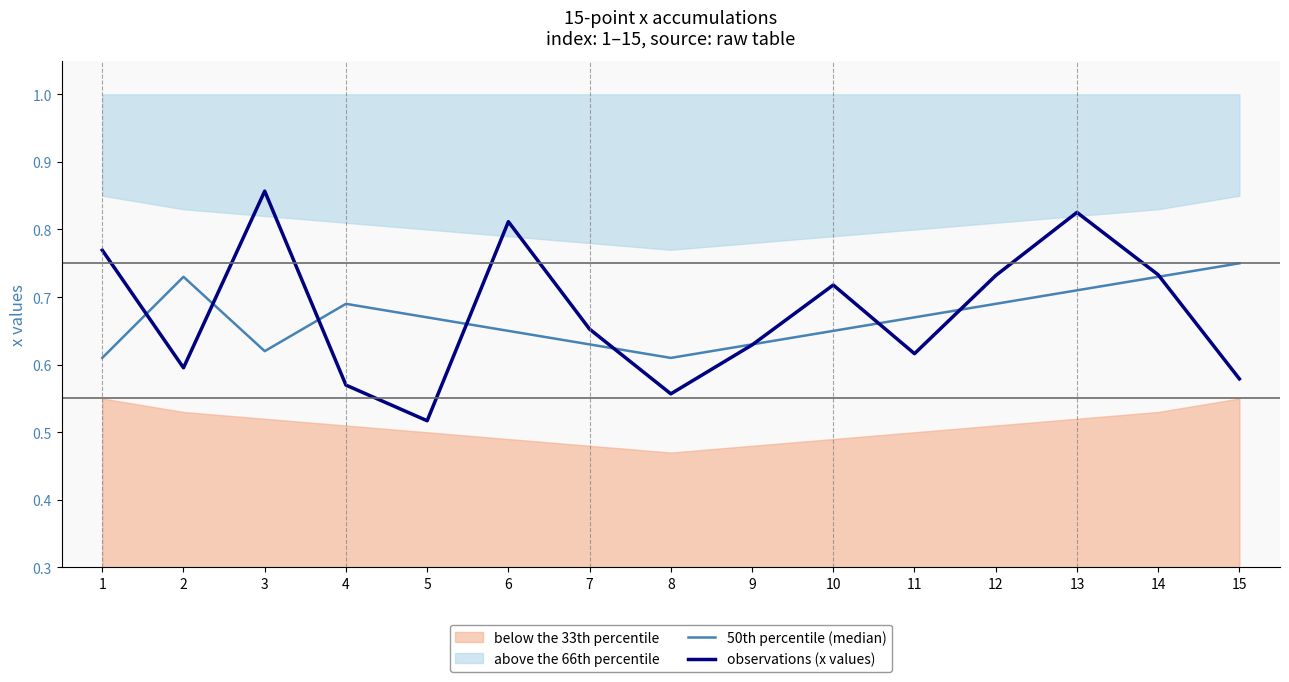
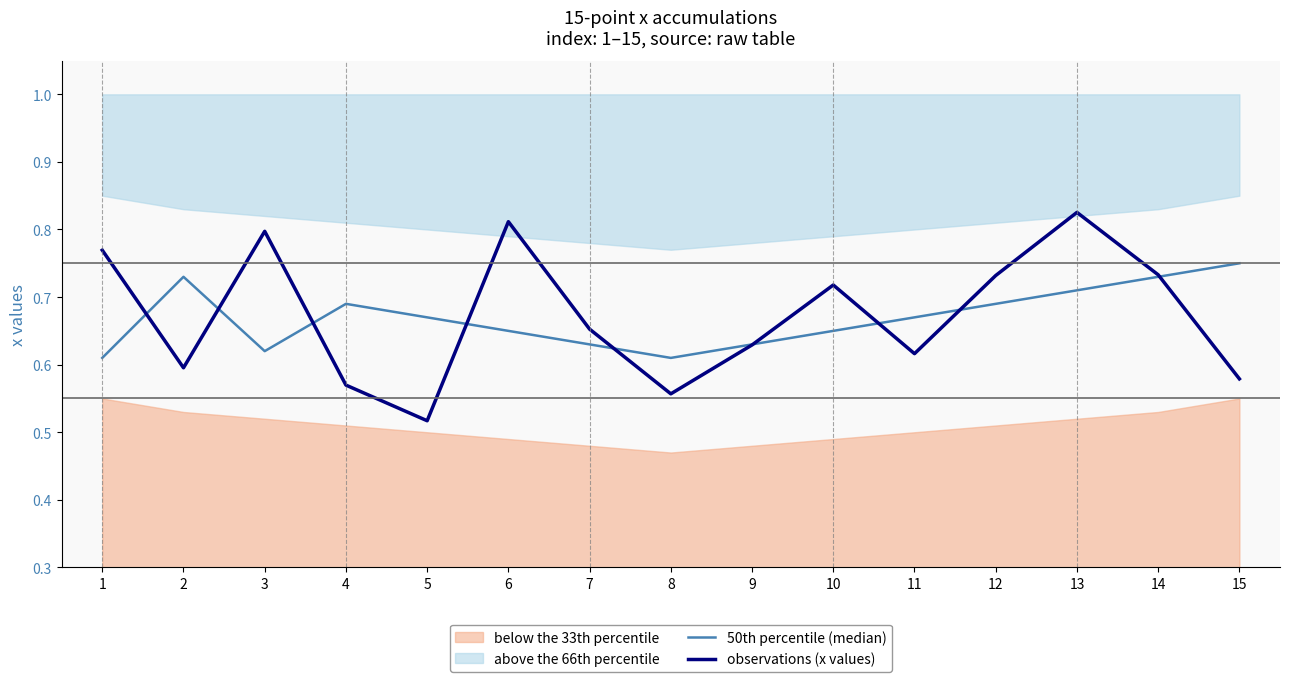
  {
    "50th percentile (median)": {
      "1": 0.61,
      "2": 0.73,
      "3": 0.62,
      "4": 0.69,
      "5": 0.67,
      "6": 0.65,
      "7": 0.63,
      "8": 0.61,
      "10": 0.65,
      "11": 0.67,
      "12": 0.69,
      "13": 0.71,
      "15": 0.75
    },
    "below the 33th percentile": {
      "1": 0.55,
      "2": 0.53,
      "3": 0.52,
      "4": 0.51,
      "5": 0.50,
      "6": 0.49,
      "7": 0.48,
      "8": 0.47,
      "9": 0.48,
      "10": 0.49,
      "11": 0.50,
      "12": 0.51,
      "13": 0.52,
      "14": 0.53,
      "15": 0.55
    },
    "observations (x values)": {
      "1": 0.77,
      "2": 0.60,
-     "3": 0.86,
+     "3": 0.80,
      "4": 0.57,
      "5": 0.52,
      "6": 0.81,
      "7": 0.65,
      "8": 0.56,
      "10": 0.72,
      "11": 0.62,
      "12": 0.73,
      "13": 0.83,
      "15": 0.58
    }
  }
